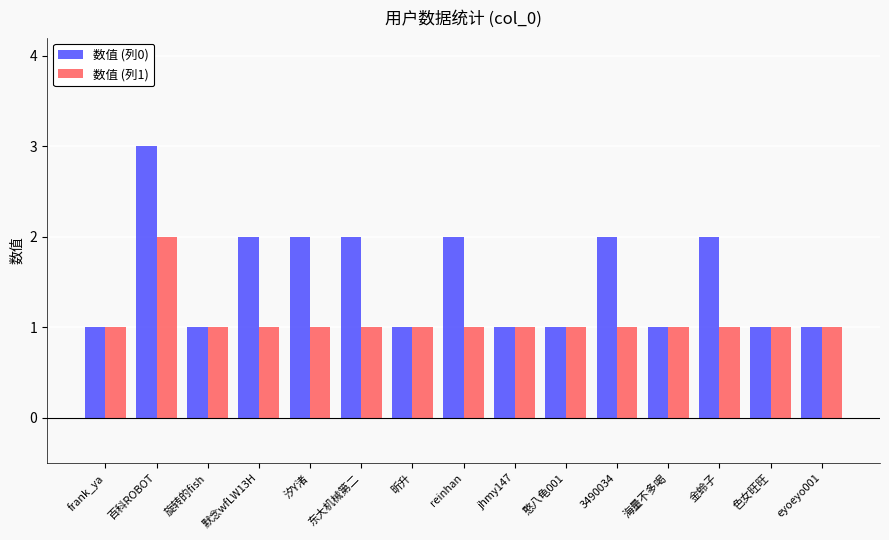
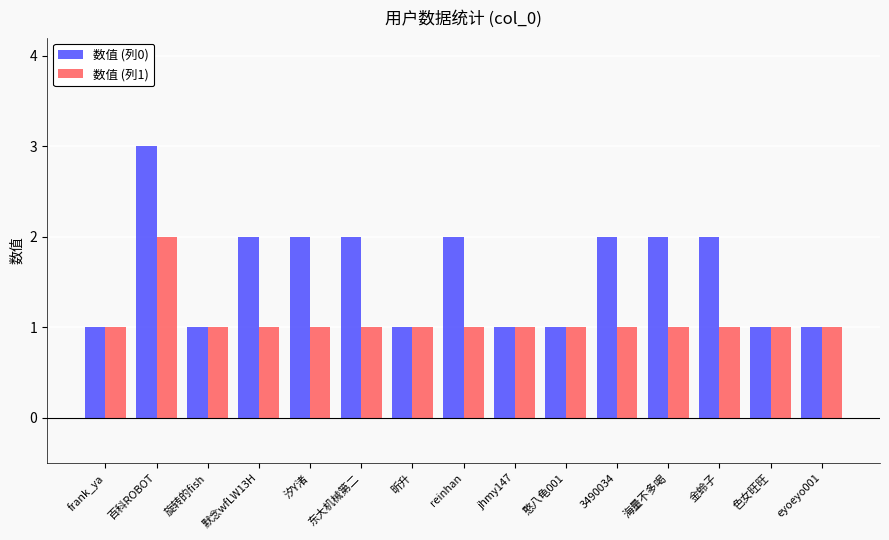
  {
    "数值 (列0)": {
      "frank_ya": 1,
      "百科ROBOT": 3,
      "旋转的fish": 1,
      "默念wfLW13H": 2,
      "汐Y渚": 2,
      "东大机械第二": 2,
      "昕升": 1,
      "reinhan": 2,
      "jhmy147": 1,
      "憨八龟001": 1,
      "3490034": 2,
-     "海量不多喝": 1,
+     "海量不多喝": 2,
      "金蛉子": 2,
      "色女旺旺": 1,
      "eyoeyo001": 1
    },
    "数值 (列1)": {
      "frank_ya": 1,
      "百科ROBOT": 2,
      "旋转的fish": 1,
      "默念wfLW13H": 1,
      "汐Y渚": 1,
      "东大机械第二": 1,
      "昕升": 1,
      "reinhan": 1,
      "jhmy147": 1,
      "憨八龟001": 1,
      "3490034": 1,
      "海量不多喝": 1,
      "金蛉子": 1,
      "色女旺旺": 1,
      "eyoeyo001": 1
    }
  }
